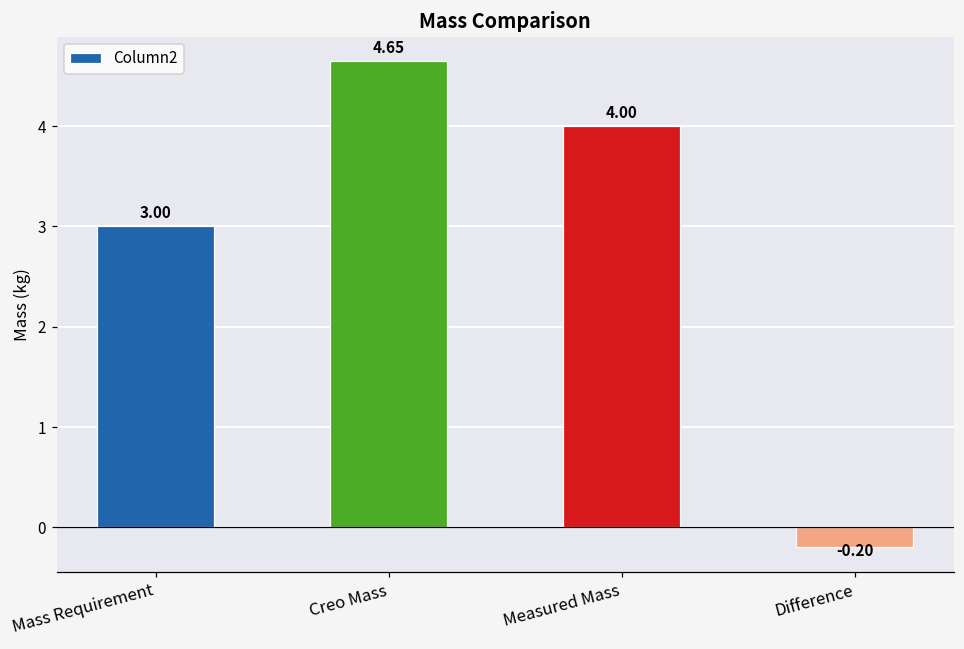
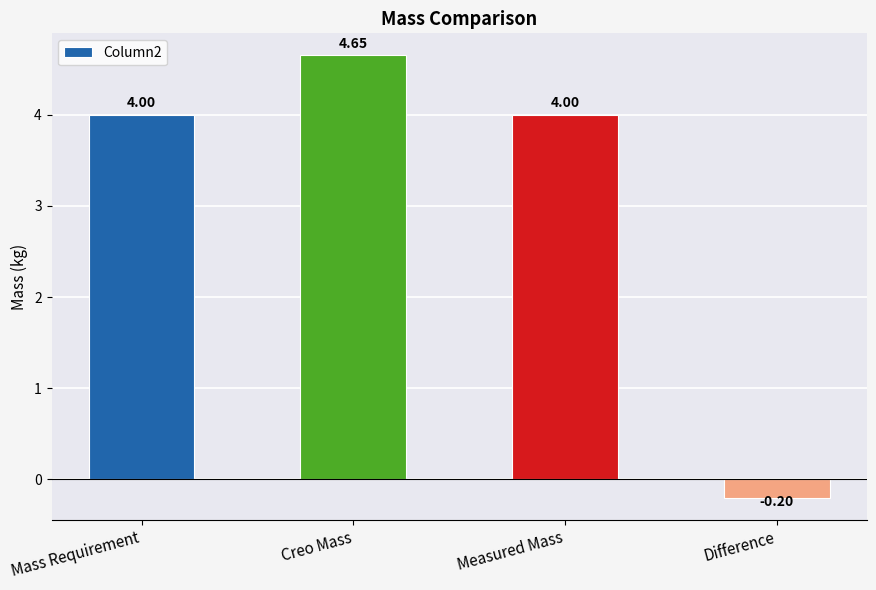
  {
-   "Mass Requirement": 3.00,
+   "Mass Requirement": 4.00,
    "Creo Mass": 4.65,
    "Measured Mass": 4.00,
    "Difference": -0.20
  }
